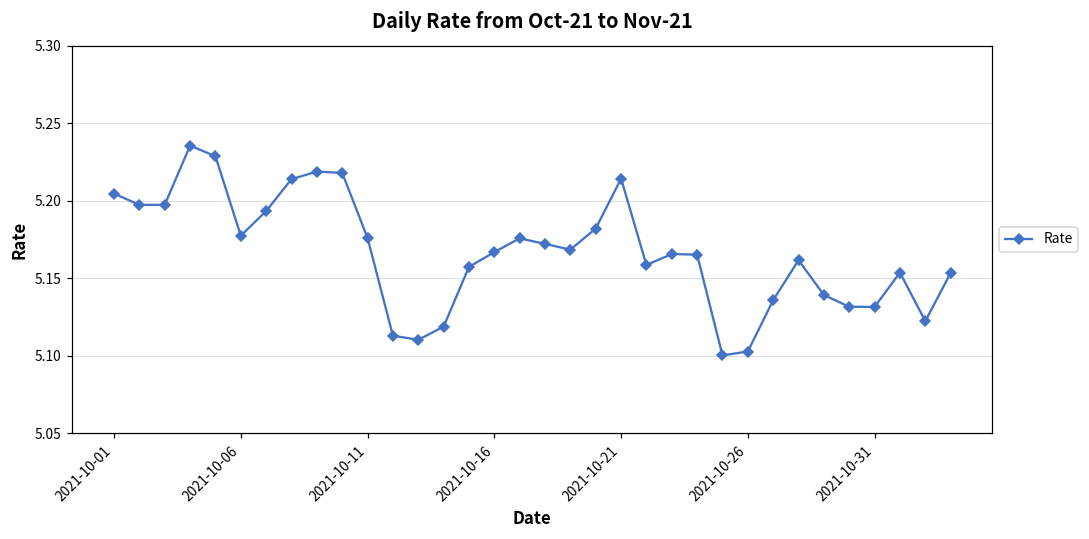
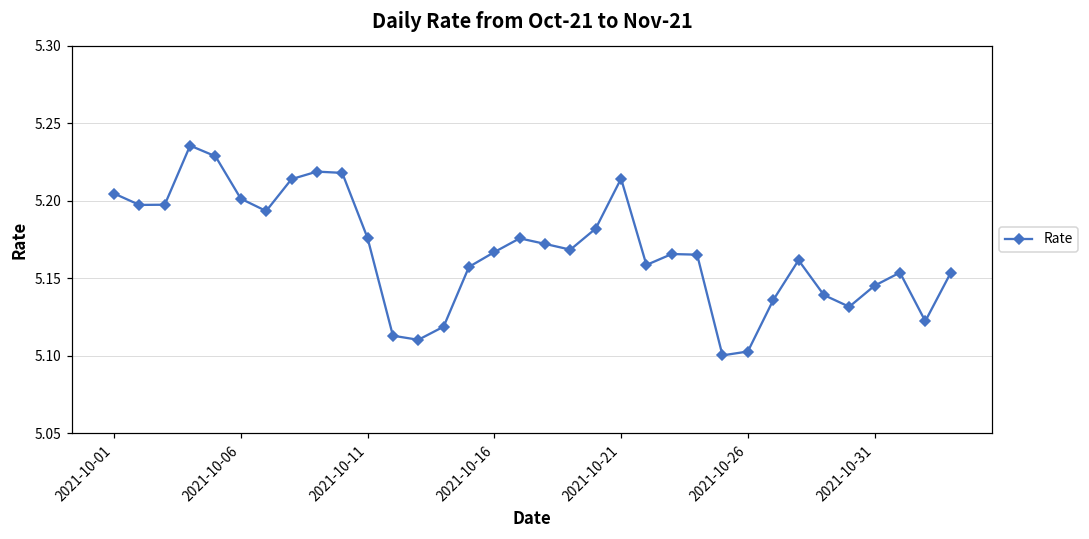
  {
    "2021-10-01": 5.205,
-   "2021-10-06": 5.177,
+   "2021-10-06": 5.201,
    "2021-10-11": 5.176,
    "2021-10-16": 5.167,
    "2021-10-21": 5.214,
    "2021-10-26": 5.103,
-   "2021-10-31": 5.131
+   "2021-10-31": 5.145
  }
